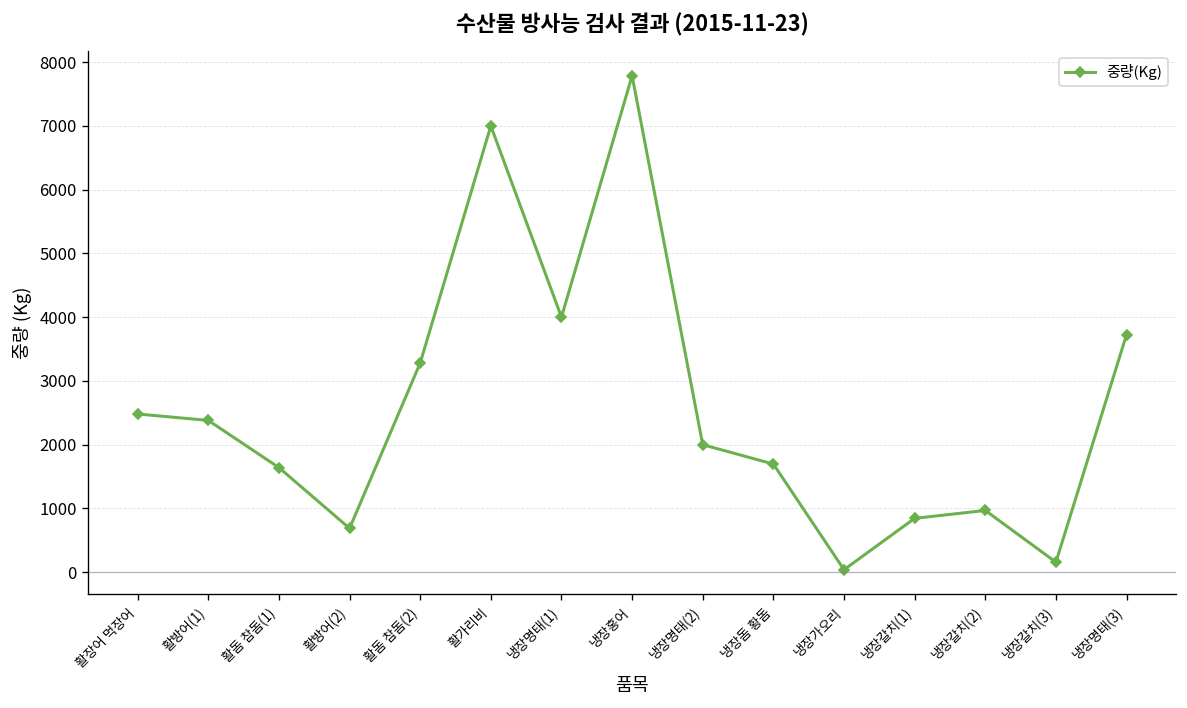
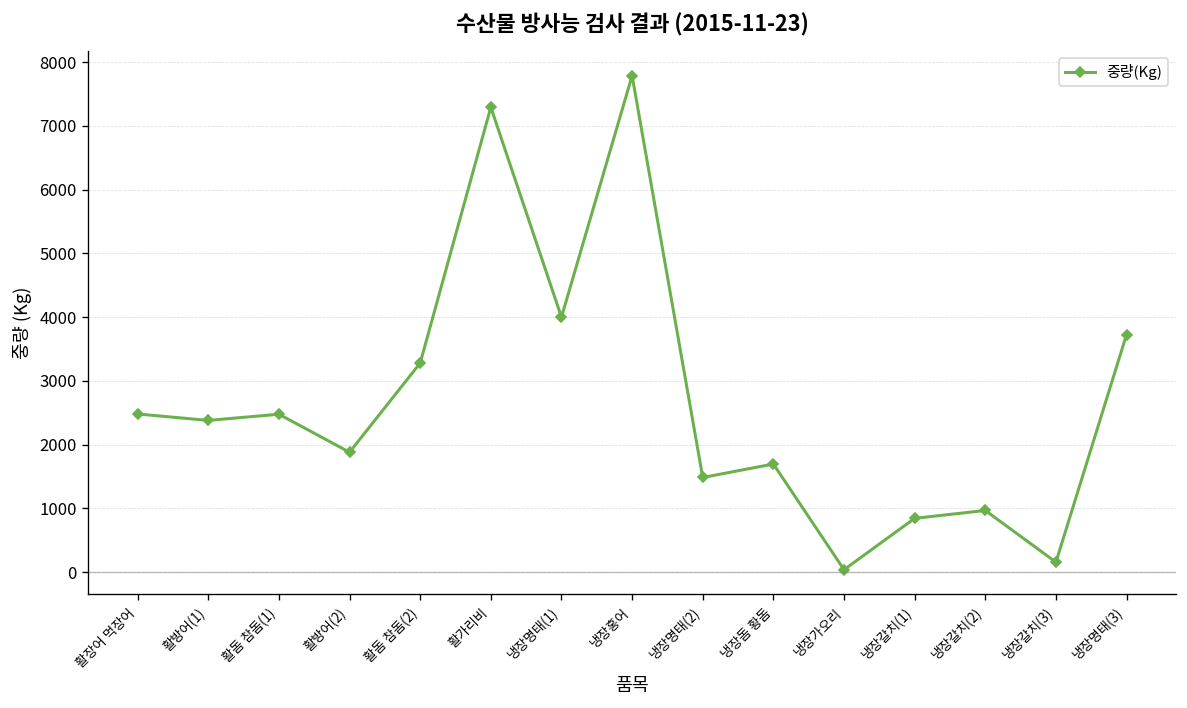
  {
    "활장어 먹장어": 2500,
    "활방어(1)": 2400,
-   "활돔 참돔(1)": 1600,
-   "활방어(2)": 700,
+   "활돔 참돔(1)": 2500,
+   "활방어(2)": 1900,
    "활돔 참돔(2)": 3300,
-   "활가리비": 7000,
+   "활가리비": 7300,
    "냉장명태(1)": 4000,
    "냉장홍어": 7800,
-   "냉장명태(2)": 2000,
+   "냉장명태(2)": 1500,
    "냉장돔 황돔": 1700,
    "냉장가오리": 0,
    "냉장갈치(1)": 800,
    "냉장갈치(2)": 1000,
    "냉장갈치(3)": 200,
    "냉장명태(3)": 3700
  }
